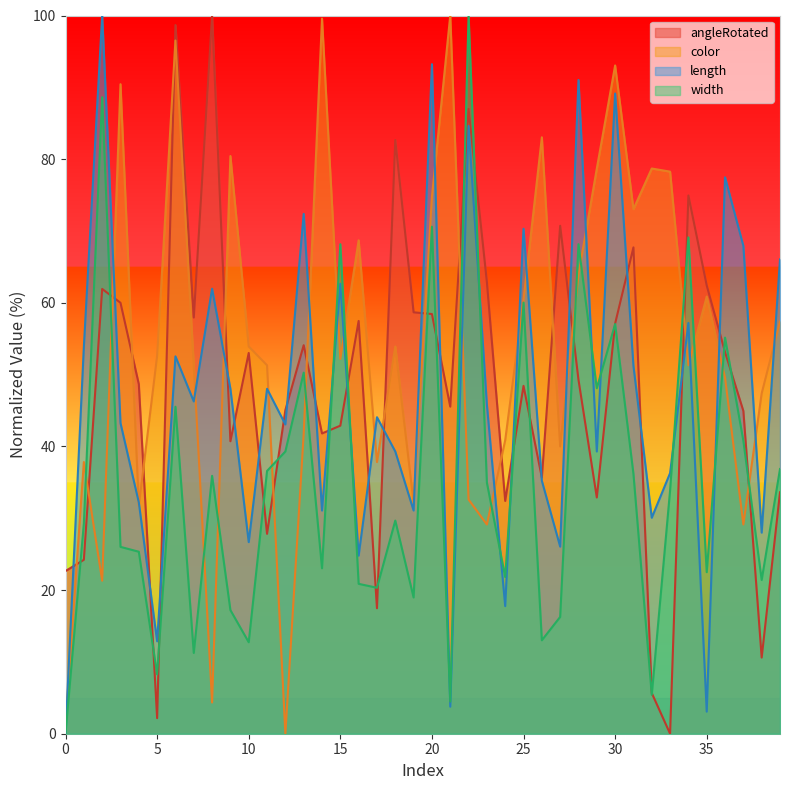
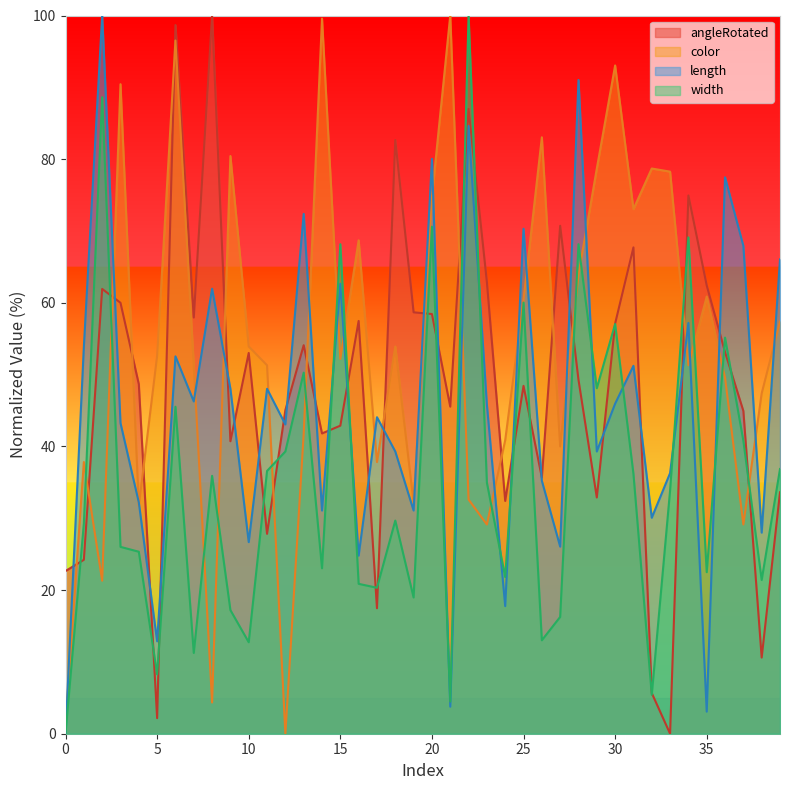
  {
    "angleRotated": {
      "0": 23,
      "10": 53,
      "15": 43,
      "20": 58,
      "25": 48,
      "35": 62
    },
    "color": {
      "5": 53,
      "10": 54,
      "15": 52,
      "20": 75,
      "25": 60,
      "30": 93,
      "35": 61
    },
    "length": {
      "5": 13,
      "10": 27,
      "15": 63,
-     "20": 93,
+     "20": 80,
      "25": 70,
-     "30": 89
+     "30": 46
    },
    "width": {
      "5": 8,
      "10": 13,
      "15": 68,
      "20": 71,
      "25": 60,
      "35": 22
    }
  }
